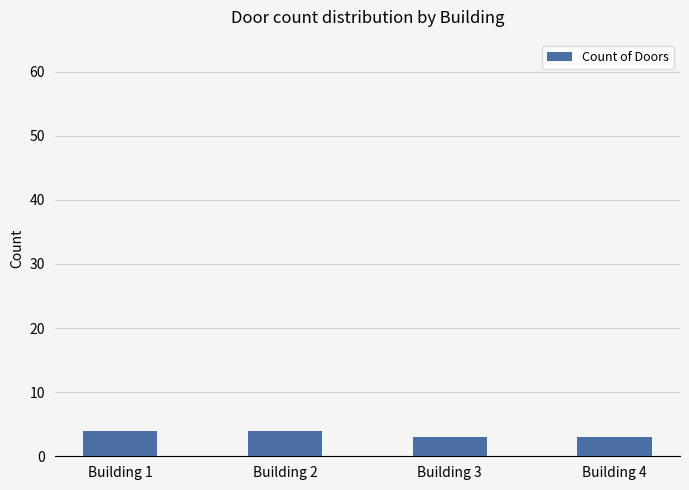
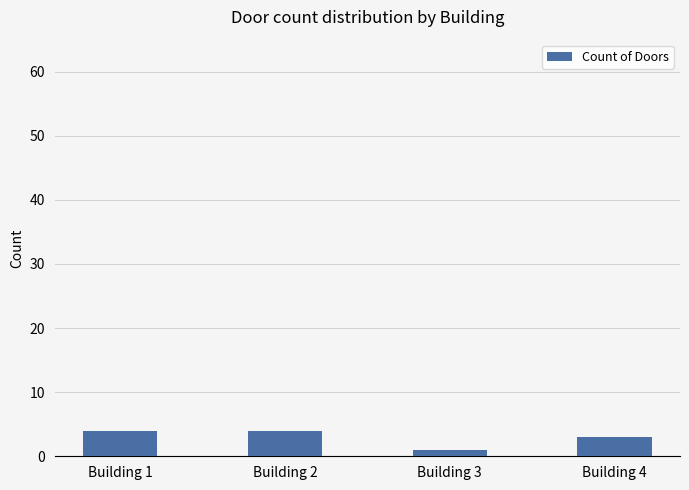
  {
    "Building 1": 4,
    "Building 2": 4,
-   "Building 3": 3,
+   "Building 3": 1,
    "Building 4": 3
  }
